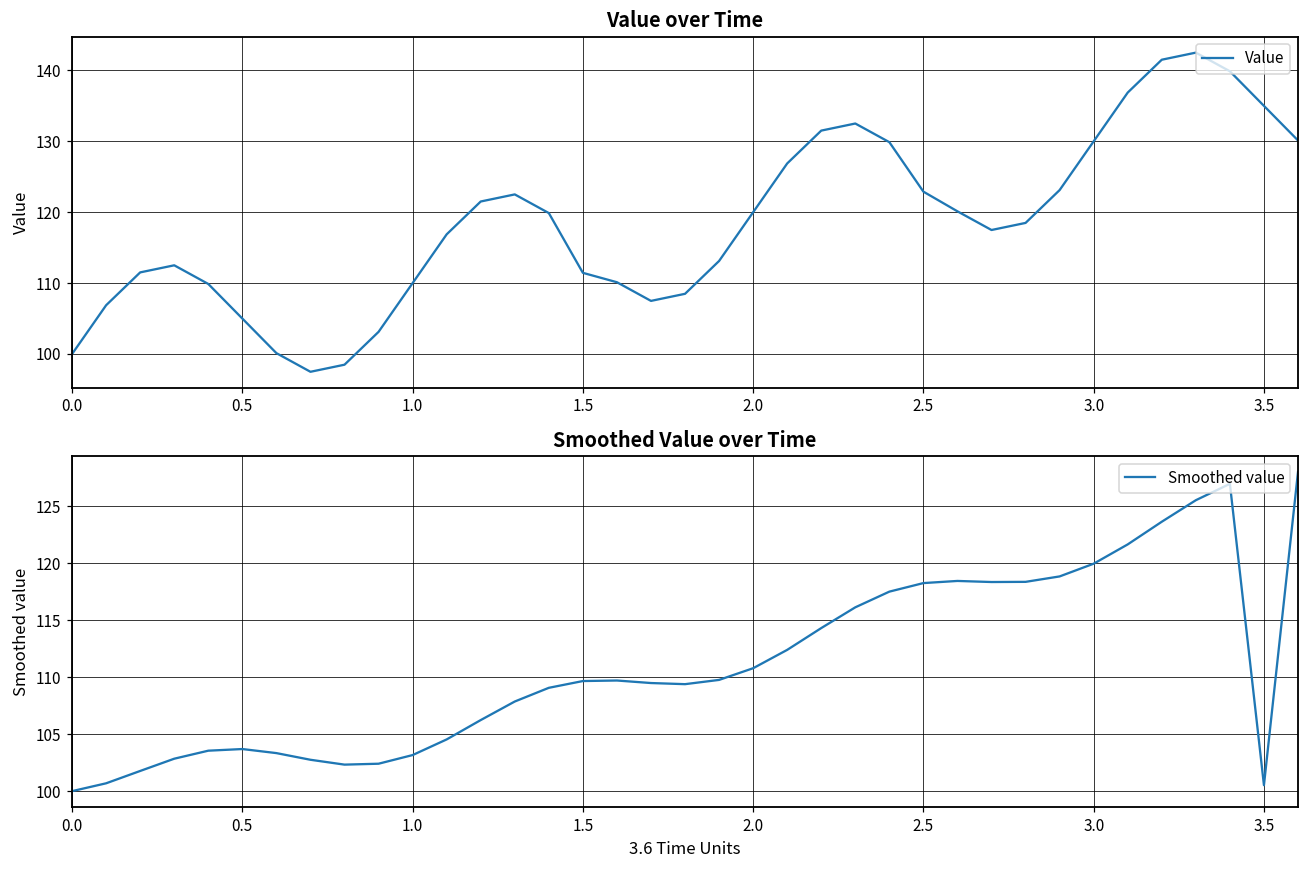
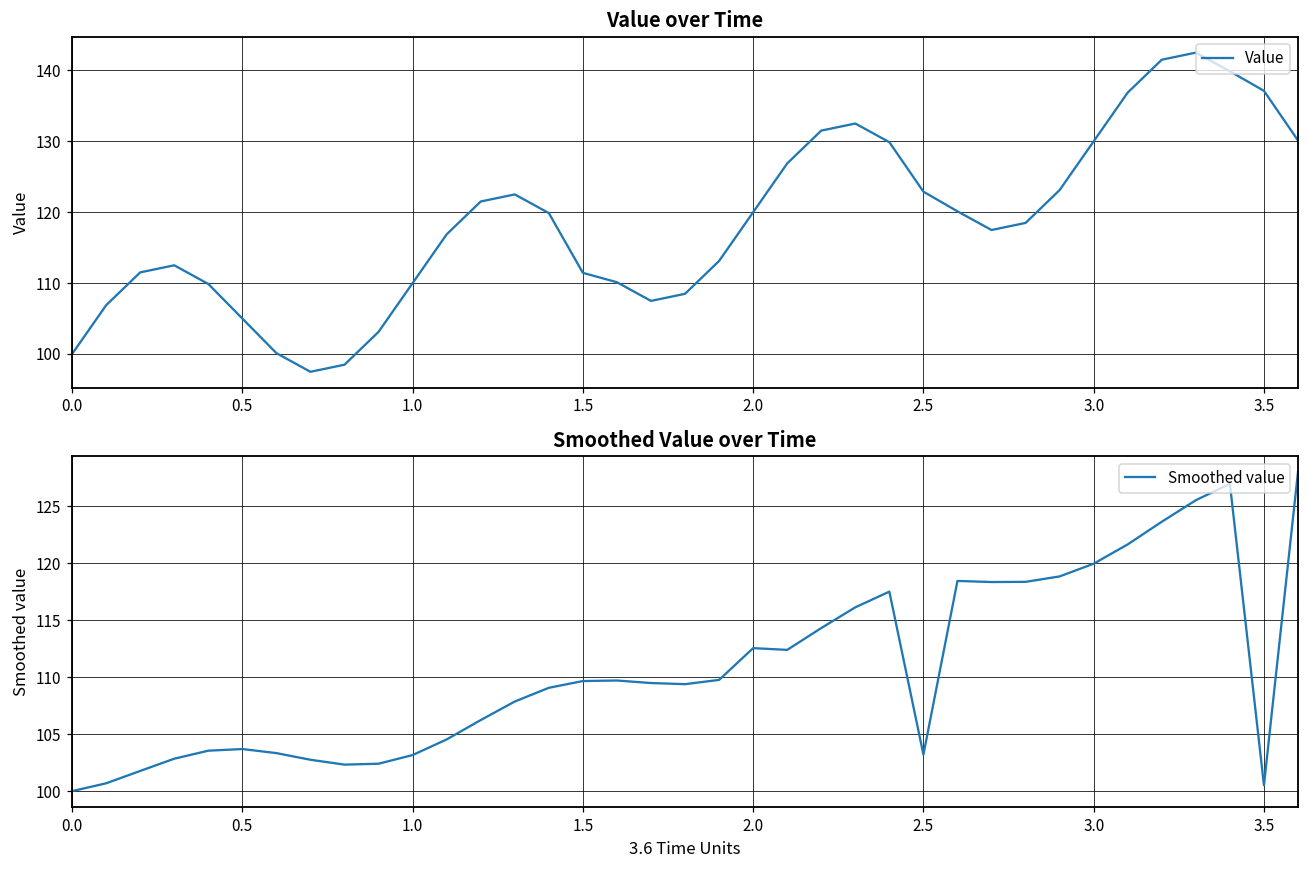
  {
    "Value over Time": {
      "0.0": 100,
      "0.5": 105,
      "1.0": 110,
      "1.5": 111,
      "2.0": 120,
      "2.5": 123,
      "3.0": 130,
-     "3.5": 135
+     "3.5": 137
    },
    "Smoothed Value over Time": {
      "0.0": 100.0,
      "0.5": 103.7,
      "1.0": 103.2,
      "1.5": 109.7,
-     "2.0": 110.8,
-     "2.5": 118.2,
+     "2.0": 112.5,
+     "2.5": 103.2,
      "3.0": 119.9,
      "3.5": 100.5
    }
  }
